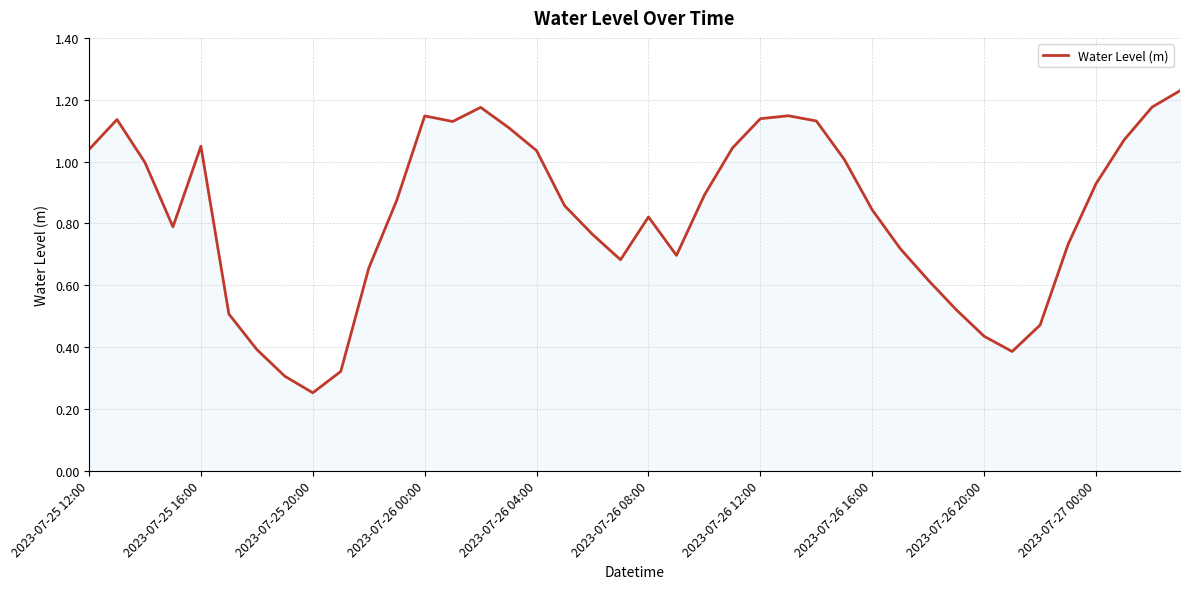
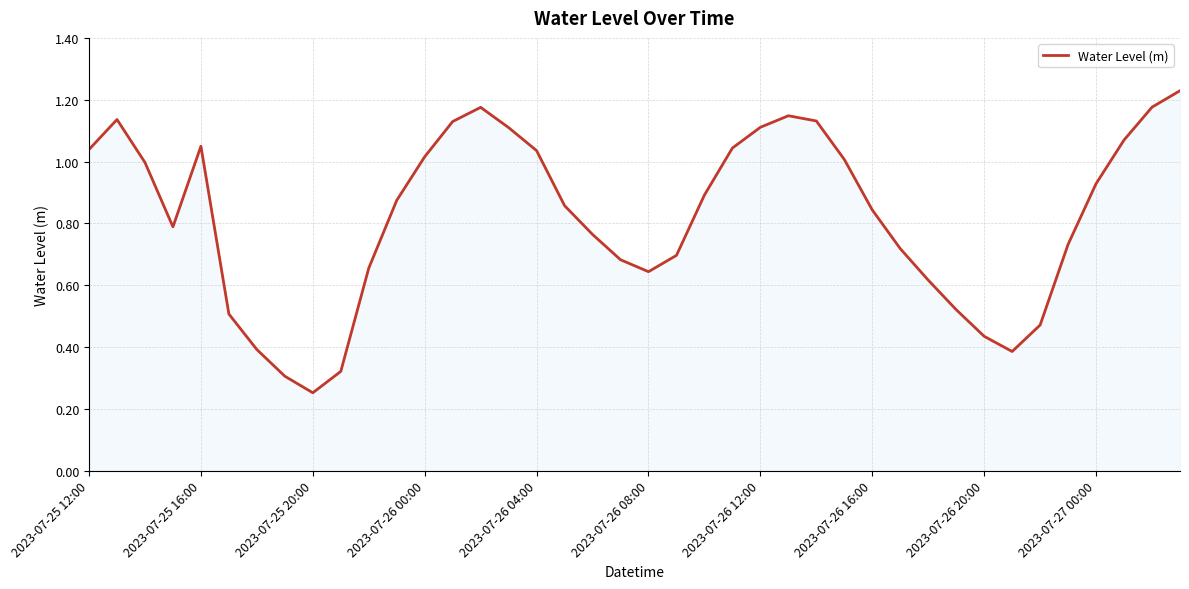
  {
    "2023-07-25 12:00": 1.04,
    "2023-07-25 16:00": 1.05,
    "2023-07-25 20:00": 0.25,
-   "2023-07-26 00:00": 1.15,
+   "2023-07-26 00:00": 1.02,
    "2023-07-26 04:00": 1.04,
-   "2023-07-26 08:00": 0.82,
-   "2023-07-26 12:00": 1.14,
+   "2023-07-26 08:00": 0.64,
+   "2023-07-26 12:00": 1.11,
    "2023-07-26 16:00": 0.84,
    "2023-07-26 20:00": 0.43,
    "2023-07-27 00:00": 0.93
  }
